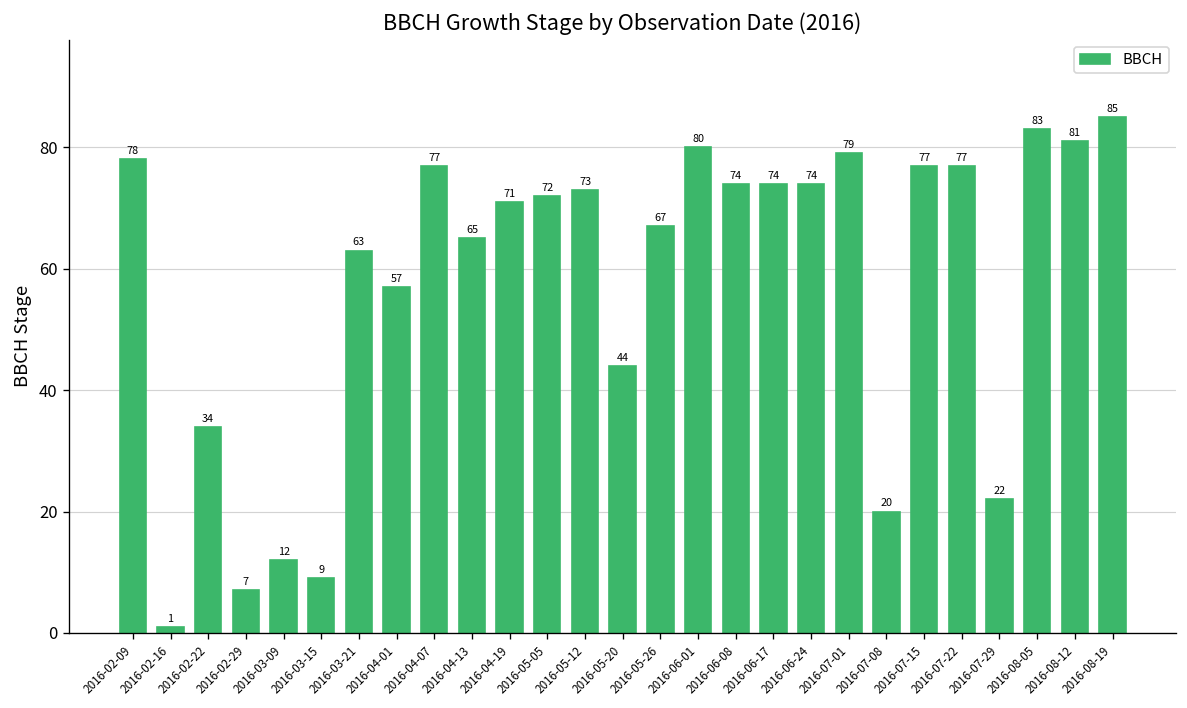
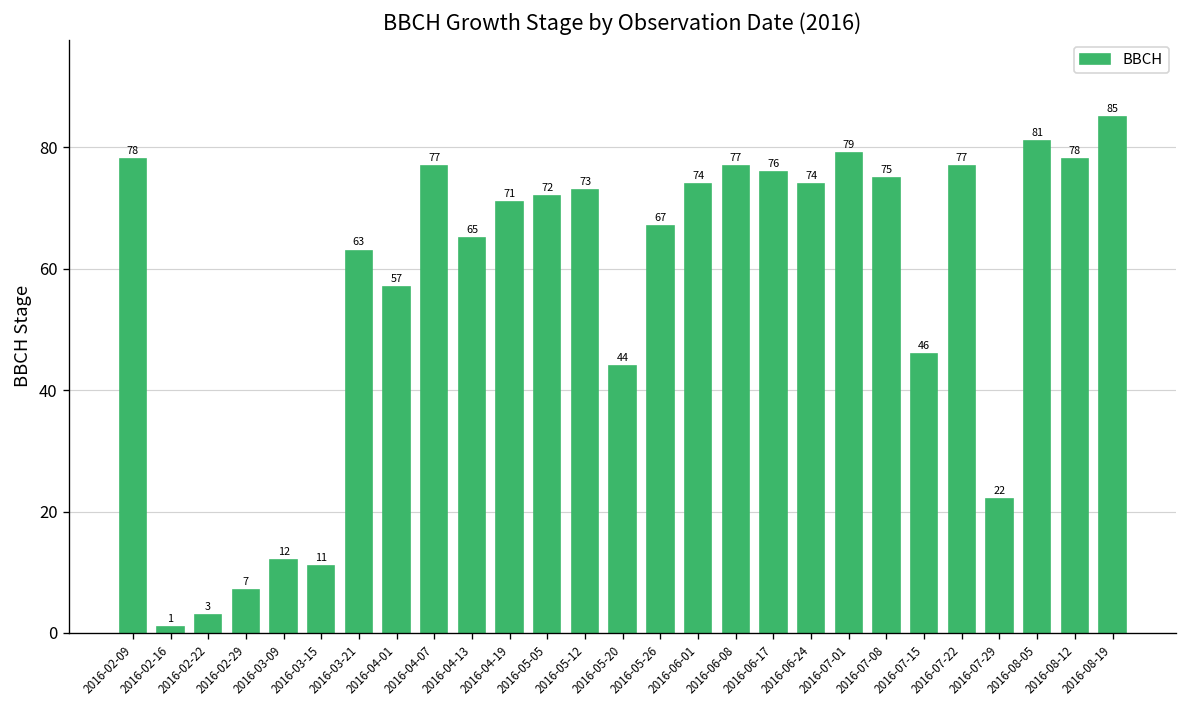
  {
    "2016-02-09": 78,
    "2016-02-16": 1,
-   "2016-02-22": 34,
+   "2016-02-22": 3,
    "2016-02-29": 7,
    "2016-03-09": 12,
-   "2016-03-15": 9,
+   "2016-03-15": 11,
    "2016-03-21": 63,
    "2016-04-01": 57,
    "2016-04-07": 77,
    "2016-04-13": 65,
    "2016-04-19": 71,
    "2016-05-05": 72,
    "2016-05-12": 73,
    "2016-05-20": 44,
    "2016-05-26": 67,
-   "2016-06-01": 80,
-   "2016-06-08": 74,
-   "2016-06-17": 74,
+   "2016-06-01": 74,
+   "2016-06-08": 77,
+   "2016-06-17": 76,
    "2016-06-24": 74,
    "2016-07-01": 79,
-   "2016-07-08": 20,
-   "2016-07-15": 77,
+   "2016-07-08": 75,
+   "2016-07-15": 46,
    "2016-07-22": 77,
    "2016-07-29": 22,
-   "2016-08-05": 83,
-   "2016-08-12": 81,
+   "2016-08-05": 81,
+   "2016-08-12": 78,
    "2016-08-19": 85
  }
